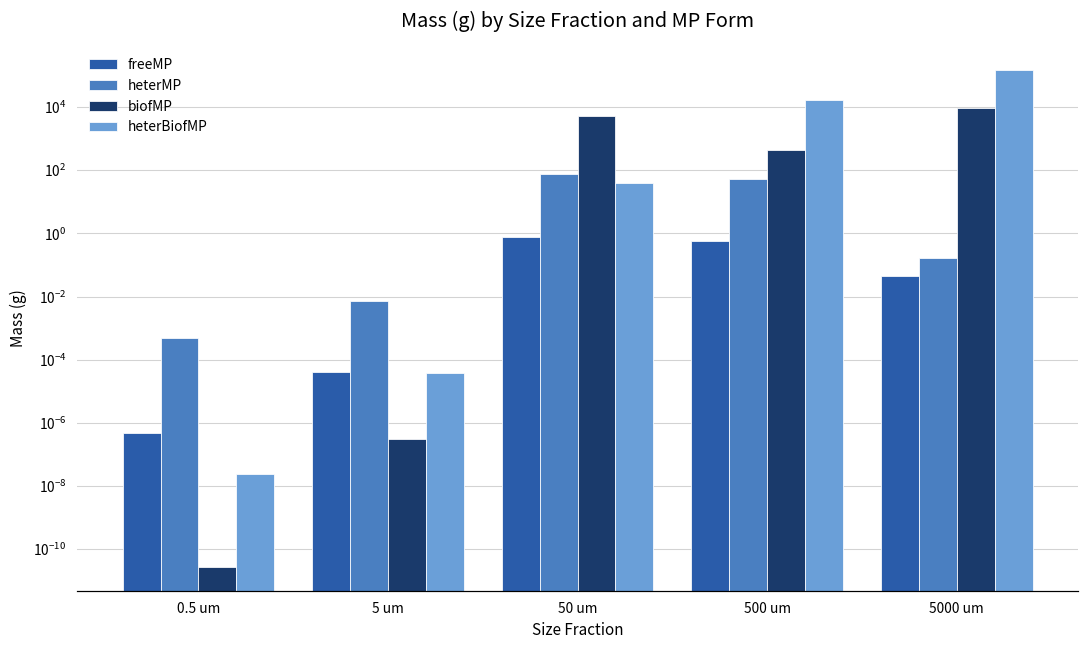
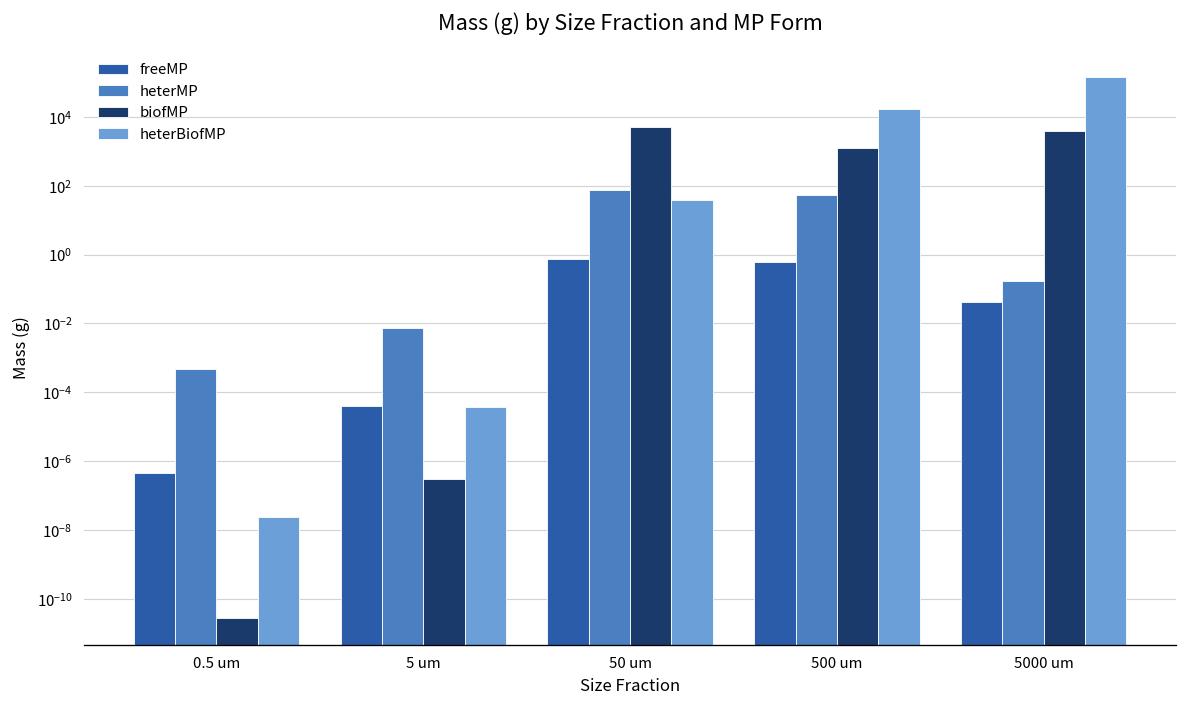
  {
    "biofMP": {
      "0.5 um": 0.00000000003,
      "5 um": 0.0000003,
      "50 um": 5000,
-     "500 um": 500,
-     "5000 um": 9000
+     "500 um": 1000,
+     "5000 um": 4000
    }
  }
